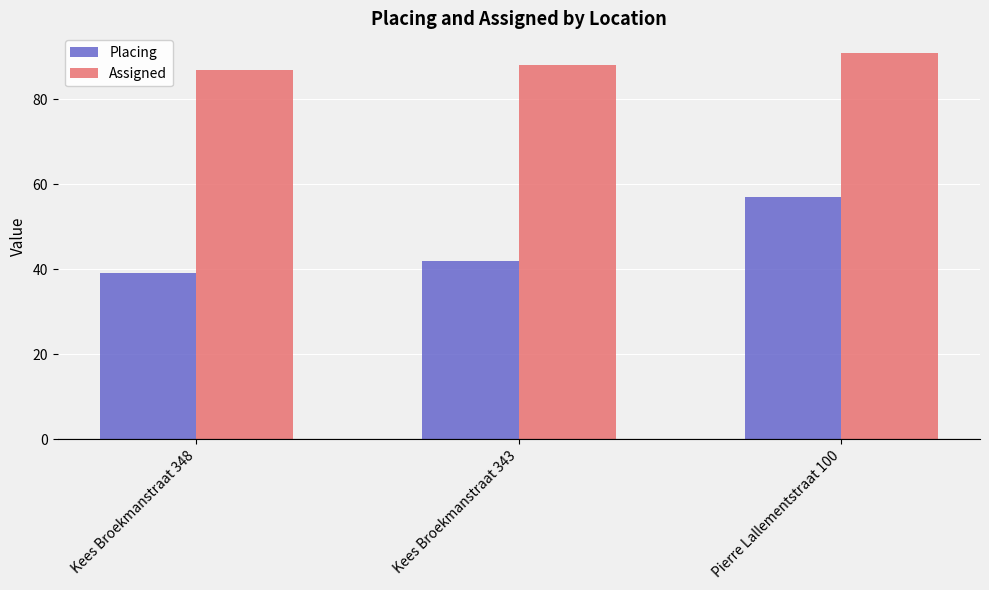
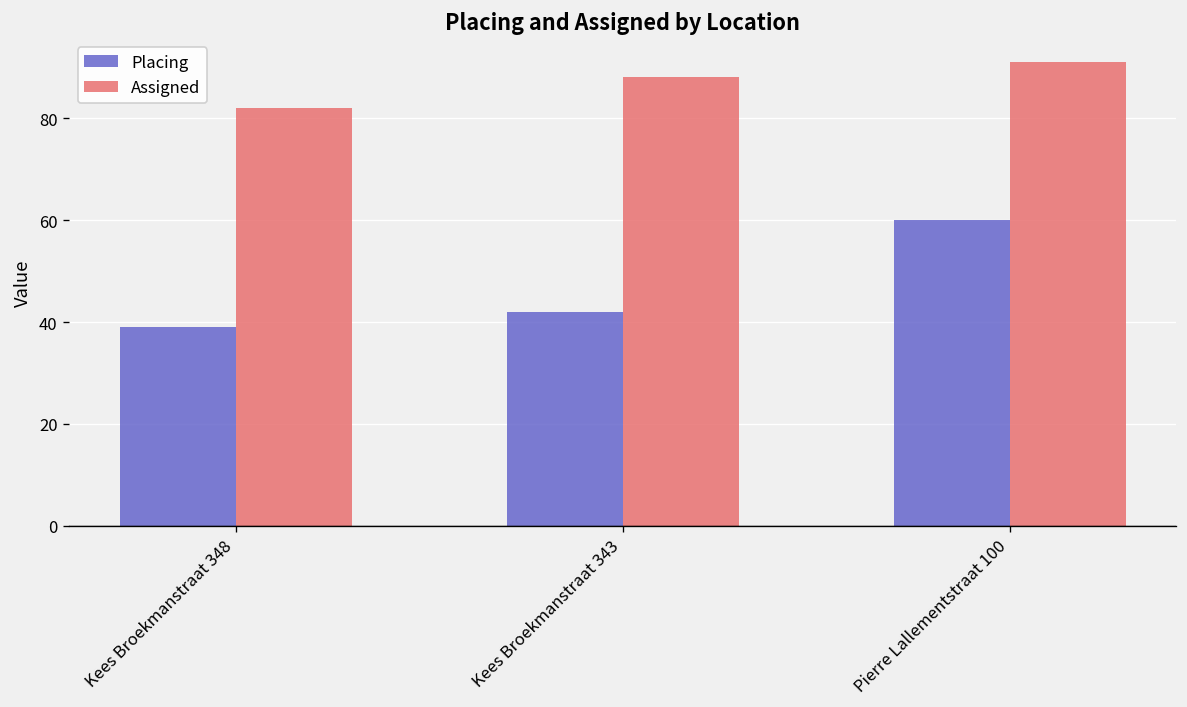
  {
    "Placing": {
      "Kees Broekmanstraat 348": 39,
      "Kees Broekmanstraat 343": 42,
-     "Pierre Lallementstraat 100": 57
+     "Pierre Lallementstraat 100": 60
    },
    "Assigned": {
-     "Kees Broekmanstraat 348": 87,
+     "Kees Broekmanstraat 348": 82,
      "Kees Broekmanstraat 343": 88,
      "Pierre Lallementstraat 100": 91
    }
  }
